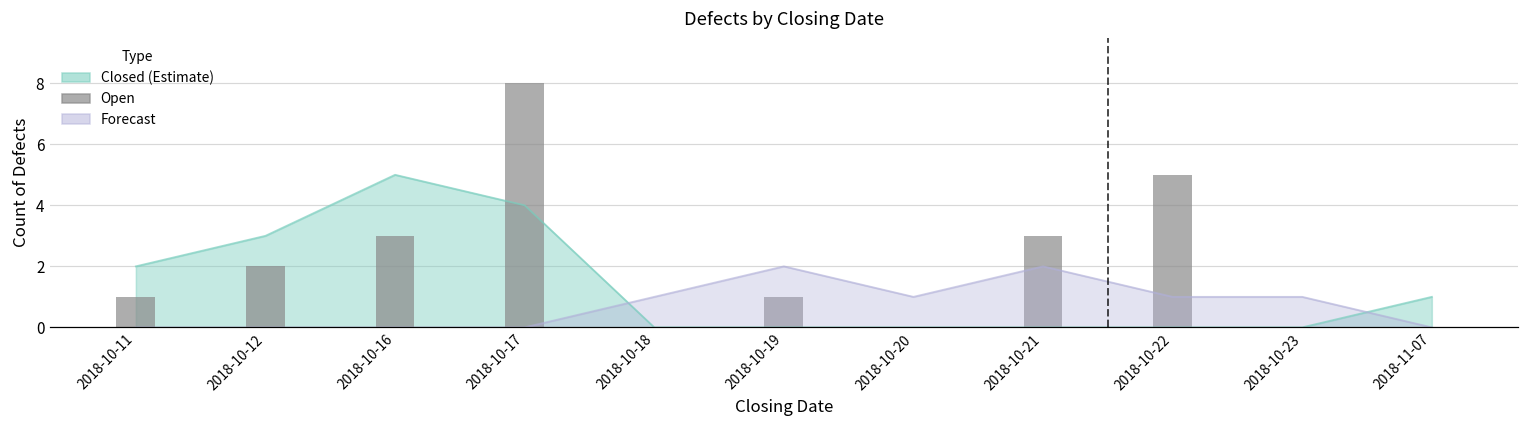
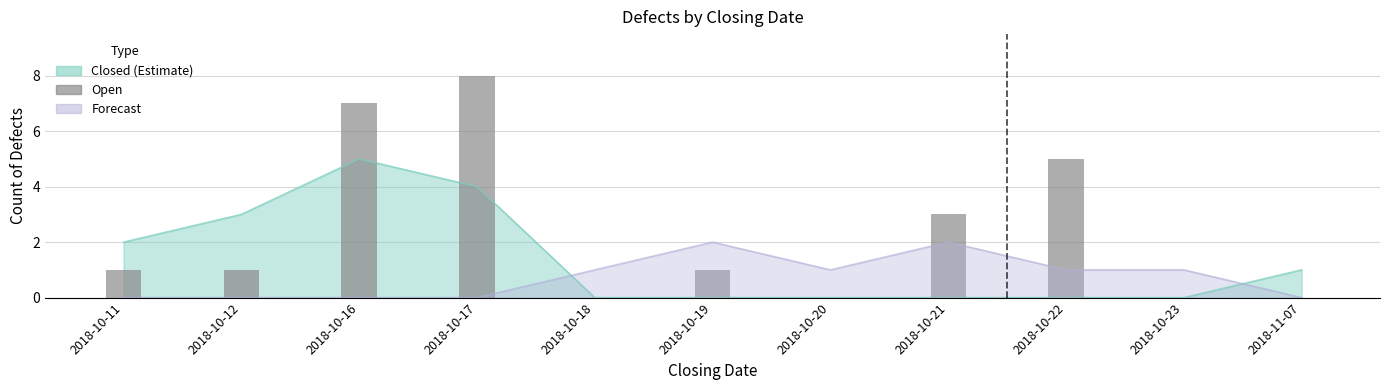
  {
    "Open": {
      "2018-10-11": 1,
-     "2018-10-12": 2,
-     "2018-10-16": 3,
+     "2018-10-12": 1,
+     "2018-10-16": 7,
      "2018-10-17": 8,
      "2018-10-18": 0,
      "2018-10-19": 1,
      "2018-10-20": 0,
      "2018-10-21": 3,
      "2018-10-22": 5,
      "2018-10-23": 0,
      "2018-11-07": 0
    }
  }
